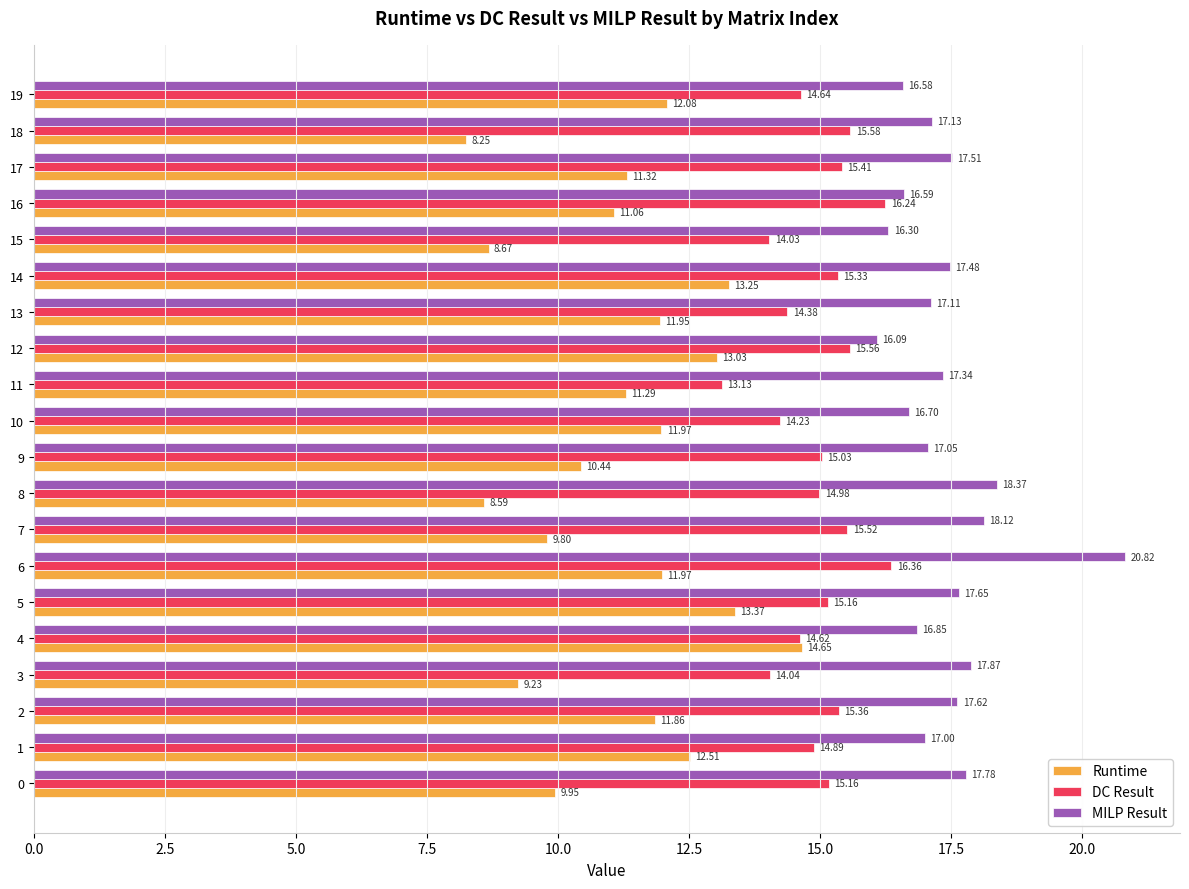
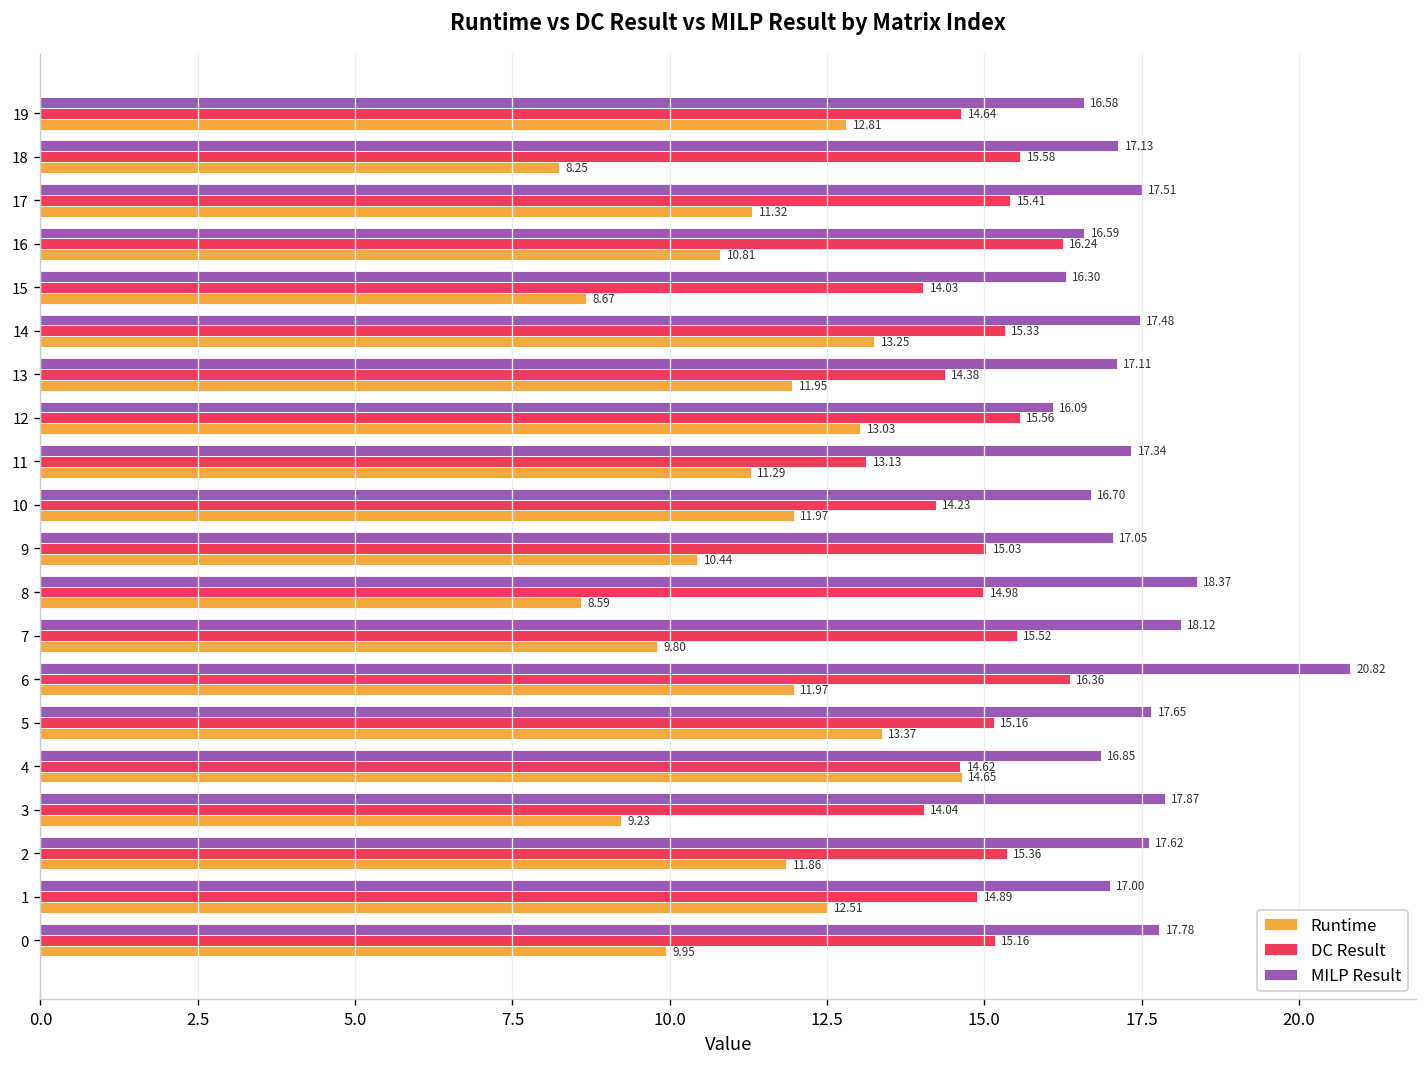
  {
    "Runtime": {
-     "19": 12.08,
+     "19": 12.81,
      "18": 8.25,
      "17": 11.32,
-     "16": 11.06,
+     "16": 10.81,
      "15": 8.67,
      "14": 13.25,
      "13": 11.95,
      "12": 13.03,
      "11": 11.29,
      "10": 11.97,
      "9": 10.44,
      "8": 8.59,
      "7": 9.80,
      "6": 11.97,
      "5": 13.37,
      "4": 14.65,
      "3": 9.23,
      "2": 11.86,
      "1": 12.51,
      "0": 9.95
    },
    "DC Result": {
      "19": 14.64,
      "18": 15.58,
      "17": 15.41,
      "16": 16.24,
      "15": 14.03,
      "14": 15.33,
      "13": 14.38,
      "12": 15.56,
      "11": 13.13,
      "10": 14.23,
      "9": 15.03,
      "8": 14.98,
      "7": 15.52,
      "6": 16.36,
      "5": 15.16,
      "4": 14.62,
      "3": 14.04,
      "2": 15.36,
      "1": 14.89,
      "0": 15.16
    },
    "MILP Result": {
      "19": 16.58,
      "18": 17.13,
      "17": 17.51,
      "16": 16.59,
      "15": 16.30,
      "14": 17.48,
      "13": 17.11,
      "12": 16.09,
      "11": 17.34,
      "10": 16.70,
      "9": 17.05,
      "8": 18.37,
      "7": 18.12,
      "6": 20.82,
      "5": 17.65,
      "4": 16.85,
      "3": 17.87,
      "2": 17.62,
      "1": 17.00,
      "0": 17.78
    }
  }
